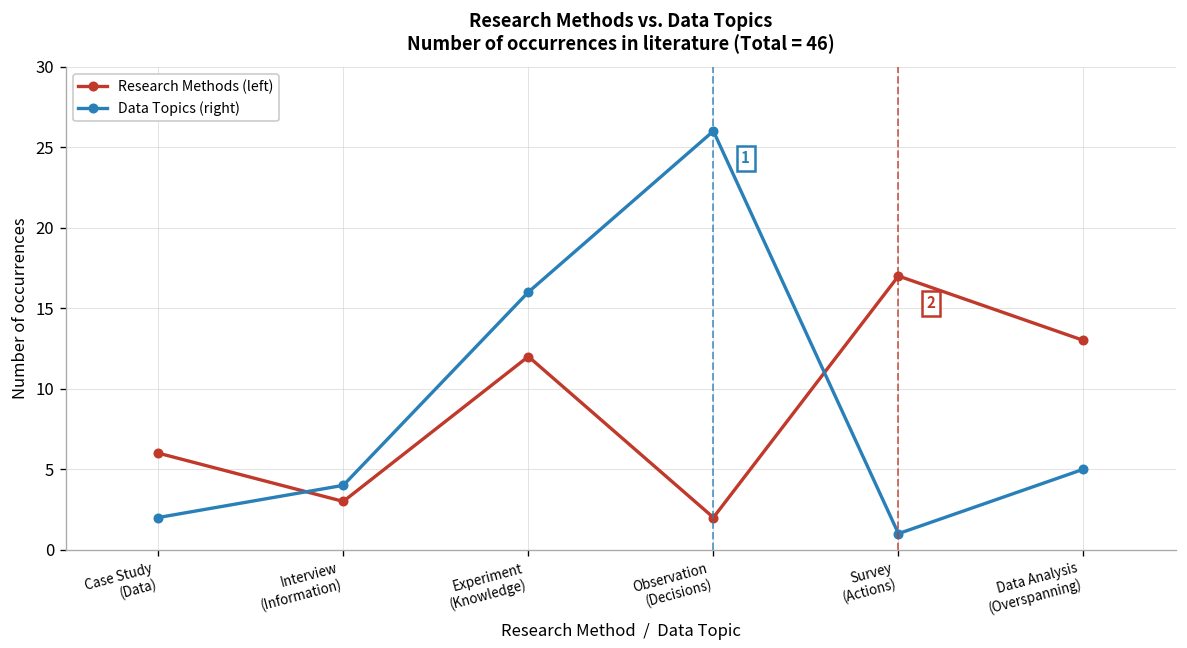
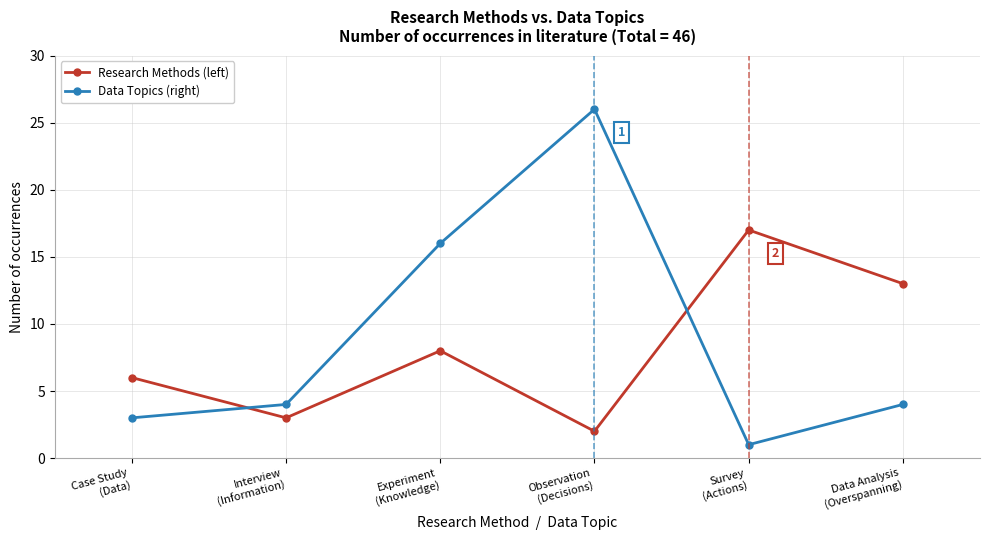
  {
    "Research Methods (left)": {
      "Case Study (Data)": 6,
      "Interview (Information)": 3,
-     "Experiment (Knowledge)": 12,
+     "Experiment (Knowledge)": 8,
      "Observation (Decisions)": 2,
      "Survey (Actions)": 17,
      "Data Analysis (Overspanning)": 13
    },
    "Data Topics (right)": {
-     "Case Study (Data)": 2,
+     "Case Study (Data)": 3,
      "Interview (Information)": 4,
      "Experiment (Knowledge)": 16,
      "Observation (Decisions)": 26,
      "Survey (Actions)": 1,
-     "Data Analysis (Overspanning)": 5
+     "Data Analysis (Overspanning)": 4
    }
  }
